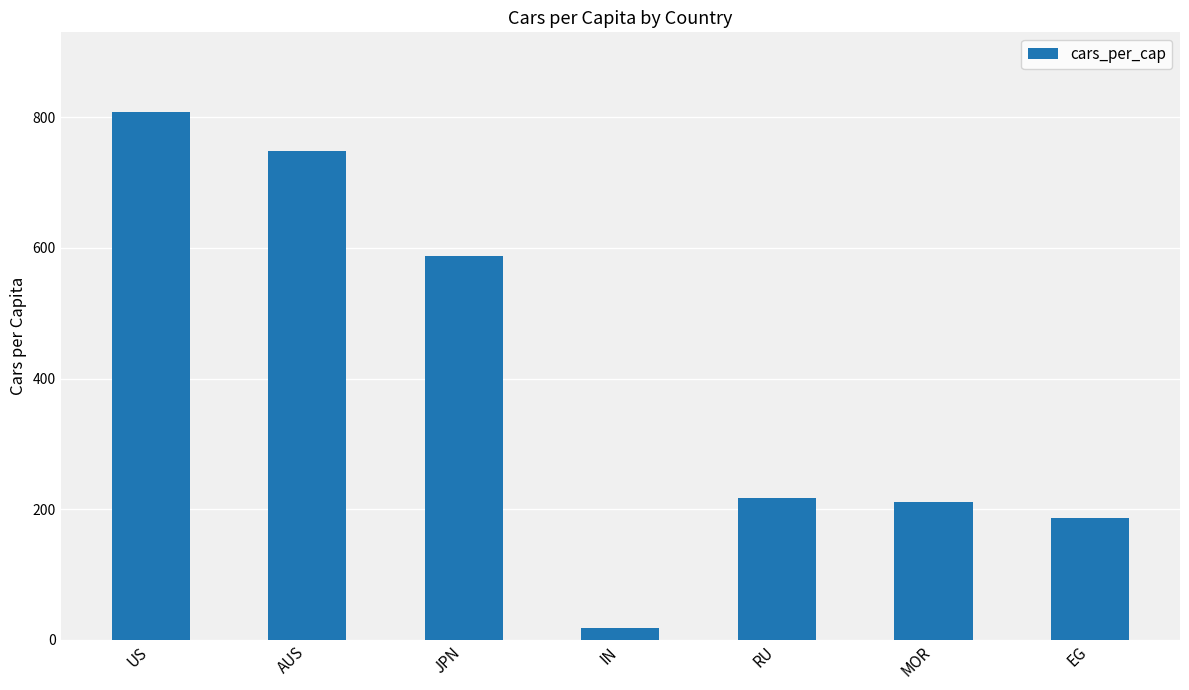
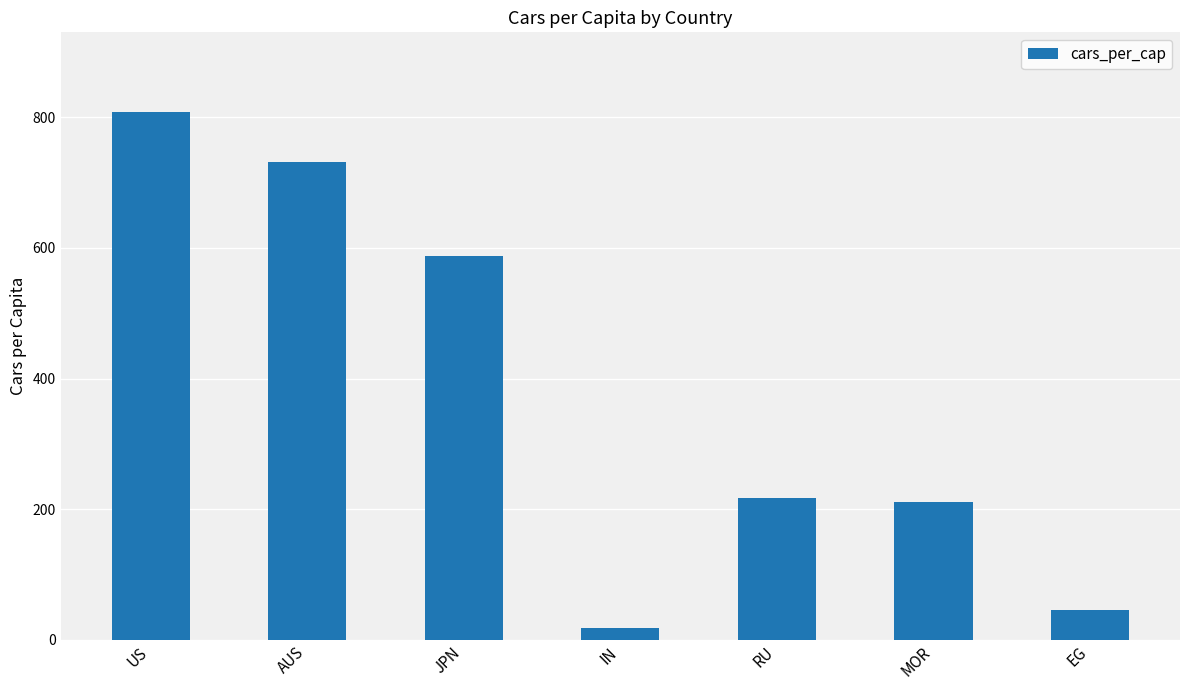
  {
    "US": 810,
-   "AUS": 750,
+   "AUS": 730,
    "JPN": 590,
    "IN": 20,
    "RU": 220,
    "MOR": 210,
-   "EG": 190
+   "EG": 50
  }
